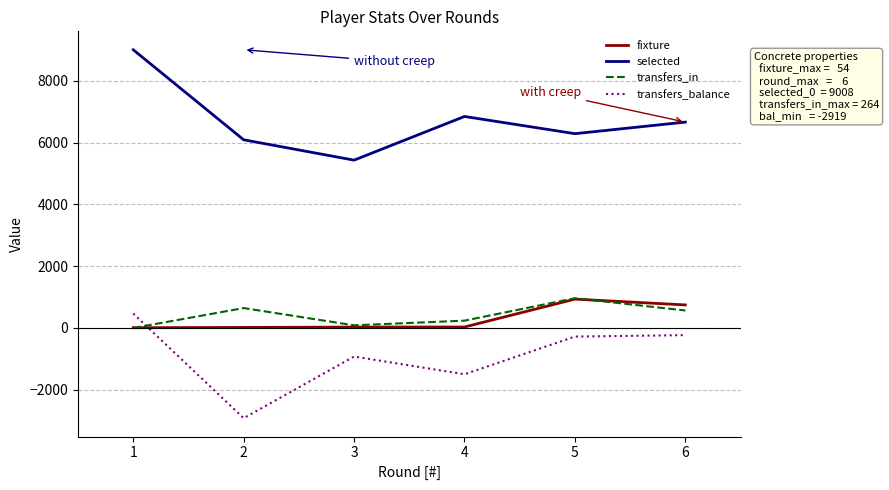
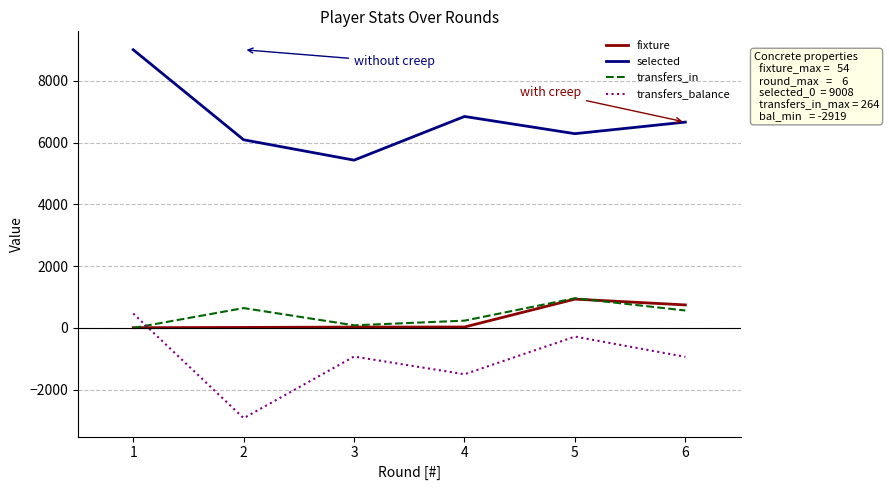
  {
    "fixture": {
      "2": 0,
      "4": 0,
      "6": 700
    },
    "selected": {
      "1": 9000,
      "2": 6100,
      "3": 5400,
      "4": 6800,
      "5": 6300,
      "6": 6700
    },
    "transfers_in": {
      "2": 600,
      "4": 200,
      "6": 600
    },
    "transfers_balance": {
      "1": 500,
      "2": -2900,
      "3": -900,
      "4": -1500,
      "5": -300,
-     "6": -200
+     "6": -900
    }
  }
